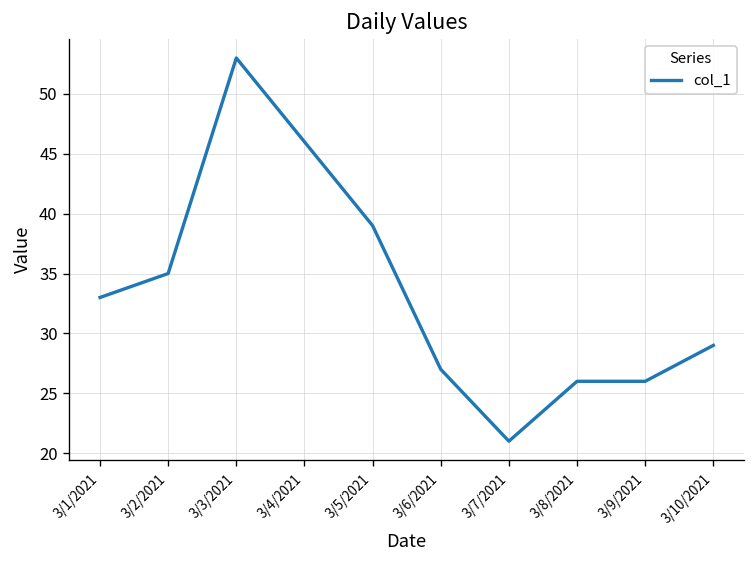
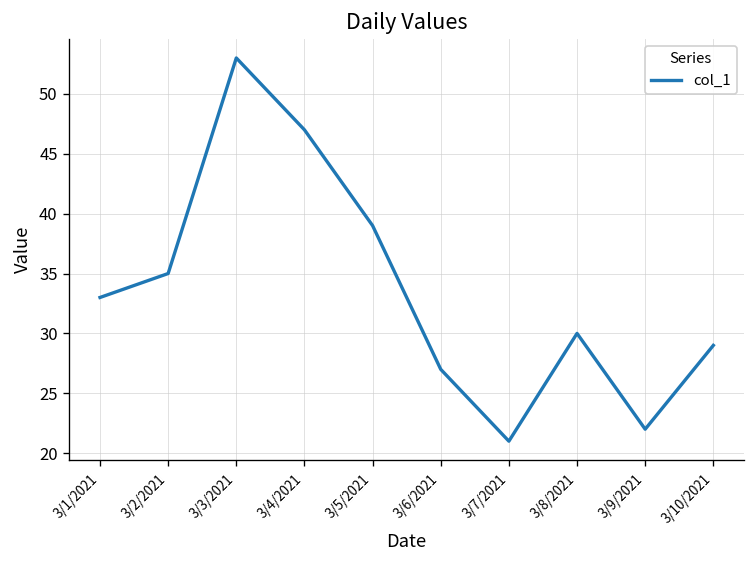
  {
    "3/1/2021": 33,
    "3/2/2021": 35,
    "3/3/2021": 53,
-   "3/4/2021": 46,
+   "3/4/2021": 47,
    "3/5/2021": 39,
    "3/6/2021": 27,
    "3/7/2021": 21,
-   "3/8/2021": 26,
-   "3/9/2021": 26,
+   "3/8/2021": 30,
+   "3/9/2021": 22,
    "3/10/2021": 29
  }
